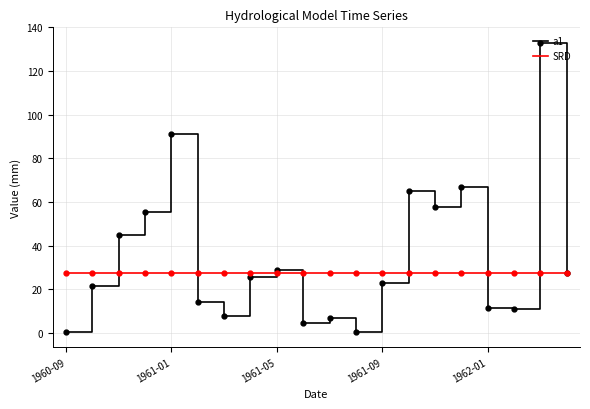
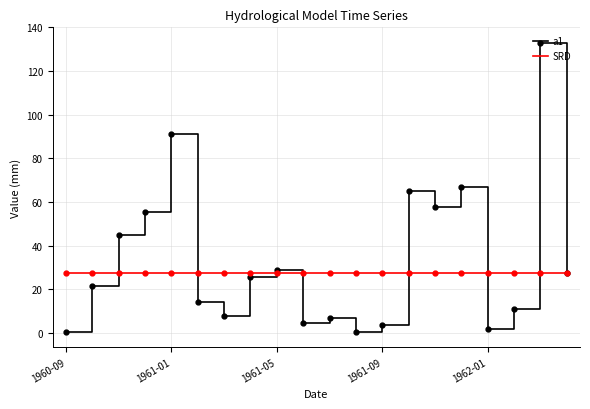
  {
    "a1": {
      "1960-09": 0,
      "1961-01": 91,
      "1961-05": 29,
-     "1961-09": 23,
-     "1962-01": 12
+     "1961-09": 4,
+     "1962-01": 2
    },
    "SRD": {
      "1960-09": 27,
      "1961-01": 27,
      "1961-05": 27,
      "1961-09": 27,
      "1962-01": 27
    }
  }
